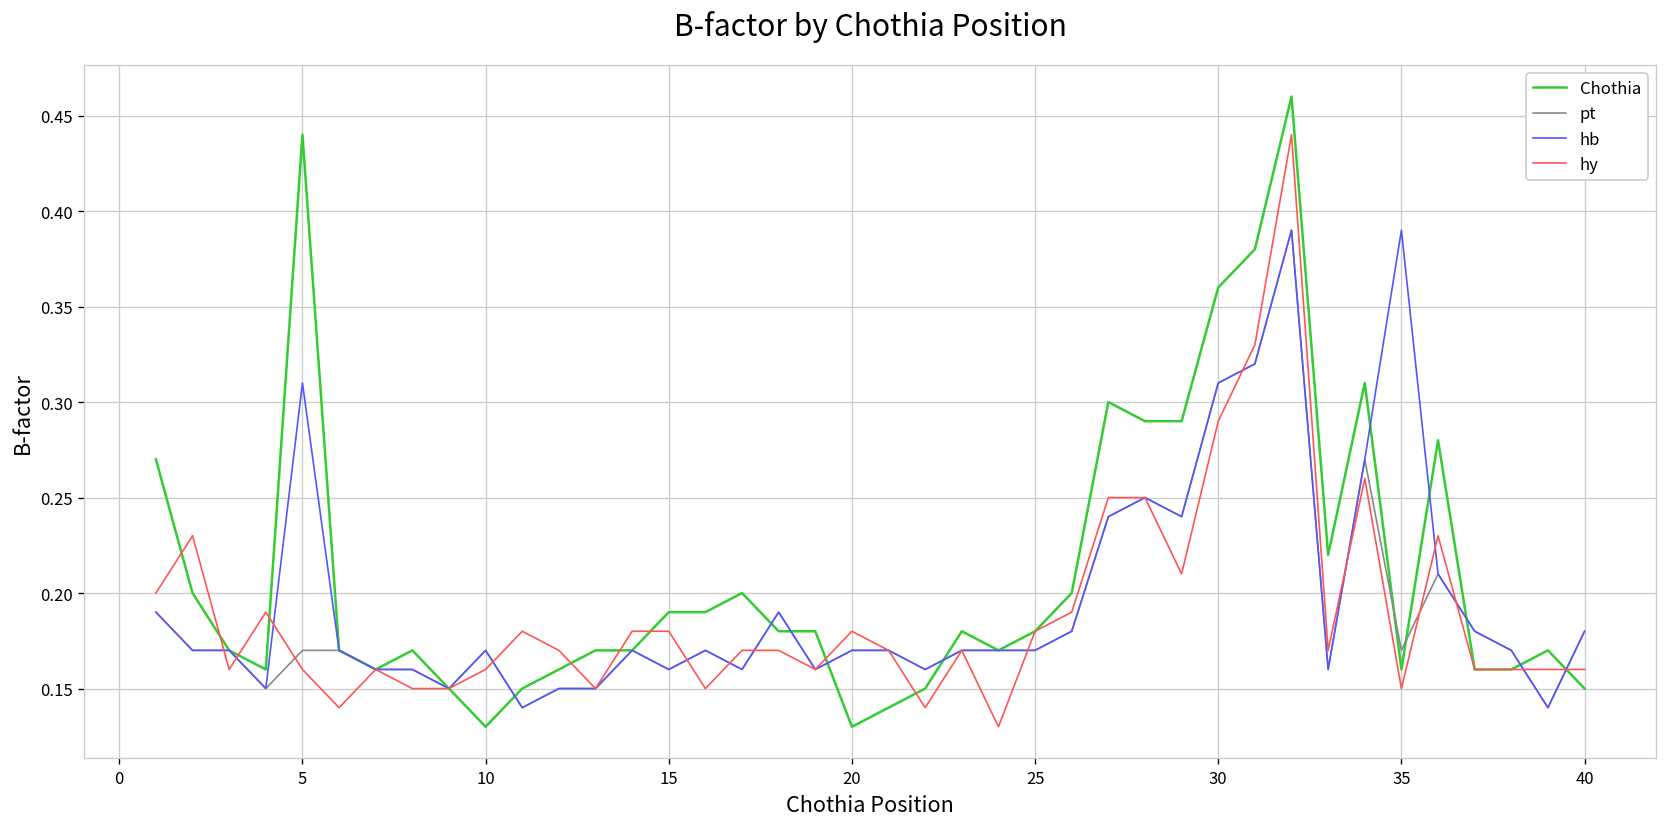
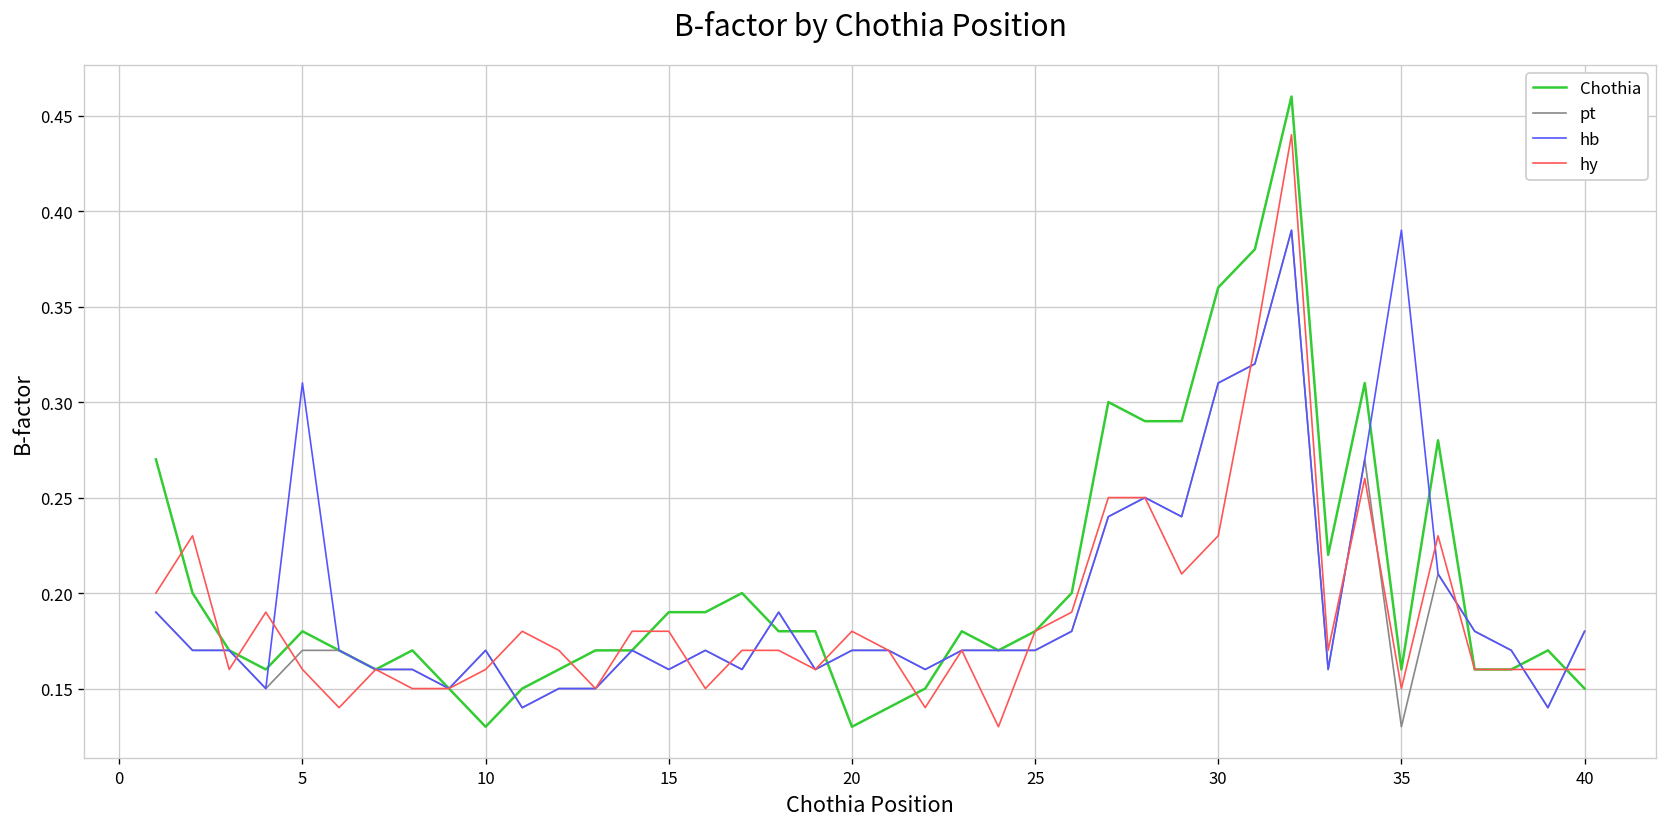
  {
    "Chothia": {
-     "5": 0.44,
+     "5": 0.18,
      "10": 0.13,
      "15": 0.19,
      "20": 0.13,
      "30": 0.36,
      "35": 0.16,
      "40": 0.15
    },
    "pt": {
      "5": 0.17,
-     "35": 0.17
+     "35": 0.13
    },
    "hb": {
      "5": 0.31,
      "35": 0.39
    },
    "hy": {
      "5": 0.16,
      "10": 0.16,
      "15": 0.18,
      "20": 0.18,
-     "30": 0.29,
+     "30": 0.23,
      "35": 0.15,
      "40": 0.16
    }
  }
